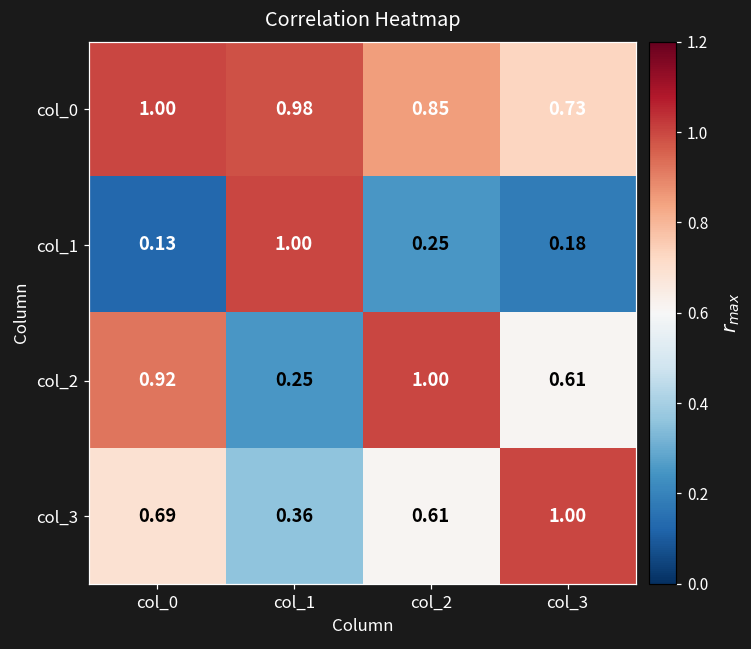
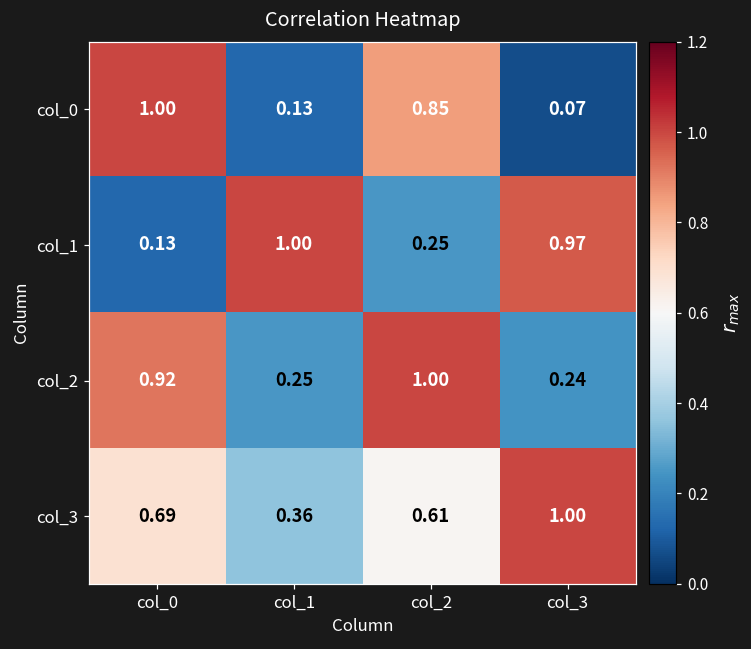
  {
    "col_0": {
      "col_0": 1.00,
-     "col_1": 0.98,
+     "col_1": 0.13,
      "col_2": 0.85,
-     "col_3": 0.73
+     "col_3": 0.07
    },
    "col_1": {
      "col_0": 0.13,
      "col_1": 1.00,
      "col_2": 0.25,
-     "col_3": 0.18
+     "col_3": 0.97
    },
    "col_2": {
      "col_0": 0.92,
      "col_1": 0.25,
      "col_2": 1.00,
-     "col_3": 0.61
+     "col_3": 0.24
    },
    "col_3": {
      "col_0": 0.69,
      "col_1": 0.36,
      "col_2": 0.61,
      "col_3": 1.00
    }
  }
